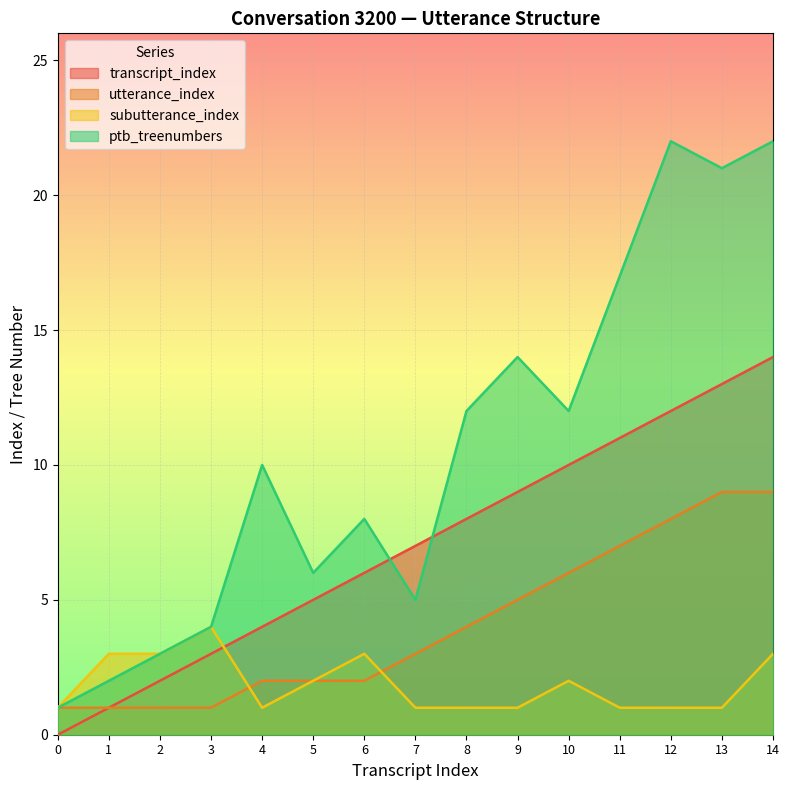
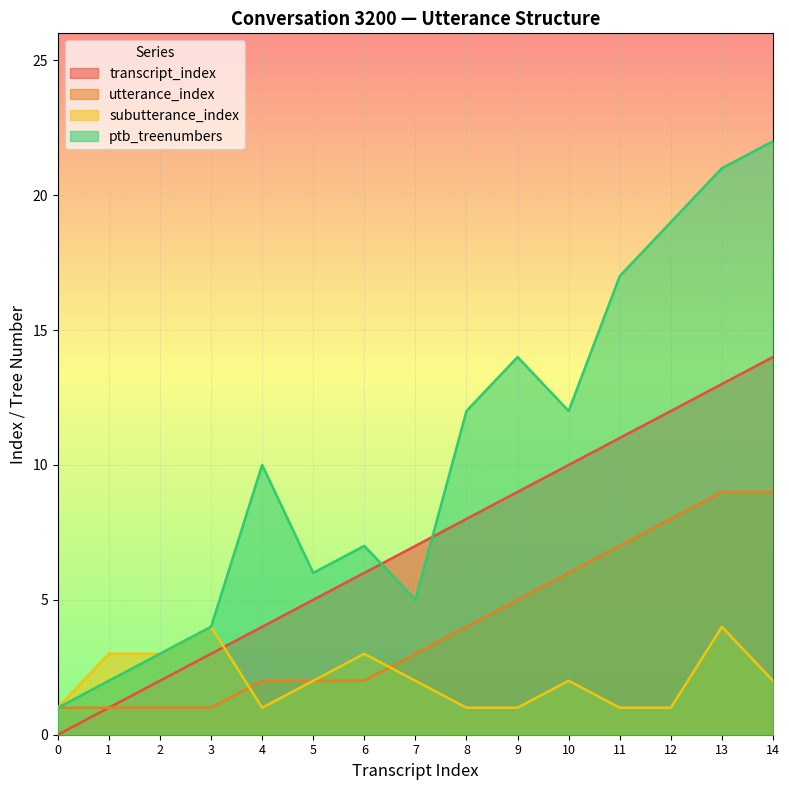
  {
    "subutterance_index": {
      "1": 3,
      "4": 1,
      "6": 3,
-     "7": 1,
+     "7": 2,
      "8": 1,
      "9": 1,
      "10": 2,
      "11": 1,
      "12": 1,
-     "13": 1,
-     "14": 3
+     "13": 4,
+     "14": 2
    },
    "ptb_treenumbers": {
      "1": 2,
      "4": 10,
      "5": 6,
-     "6": 8,
+     "6": 7,
      "7": 5,
      "8": 12,
      "9": 14,
      "10": 12,
      "11": 17,
-     "12": 22,
+     "12": 19,
      "13": 21,
      "14": 22
    }
  }
